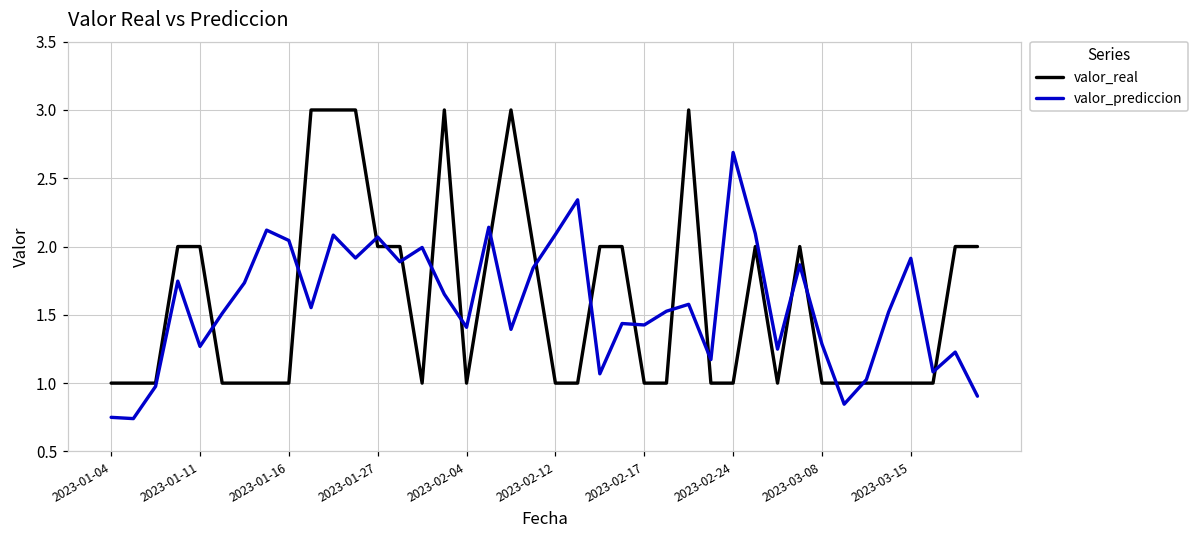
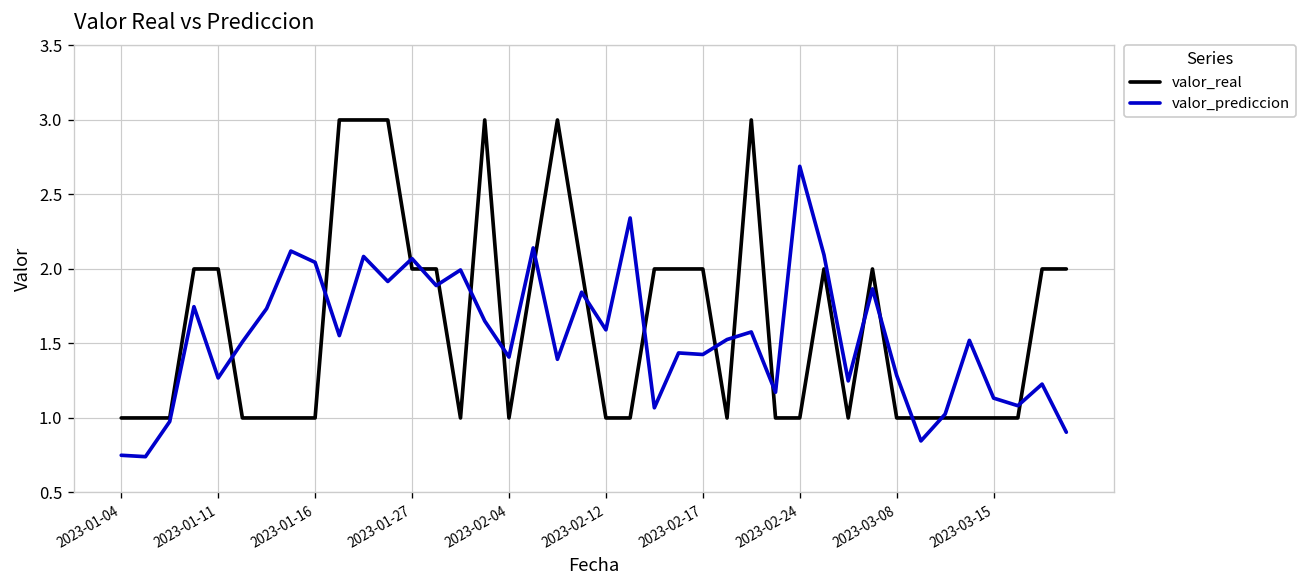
  {
    "valor_real": {
      "2023-01-04": 1,
      "2023-01-11": 2,
      "2023-01-16": 1,
      "2023-01-27": 2,
      "2023-02-04": 1,
      "2023-02-12": 1,
-     "2023-02-17": 1,
+     "2023-02-17": 2,
      "2023-02-24": 1,
      "2023-03-08": 1,
      "2023-03-15": 1
    },
    "valor_prediccion": {
      "2023-01-04": 0.75,
      "2023-01-11": 1.27,
      "2023-01-16": 2.04,
      "2023-01-27": 2.07,
      "2023-02-04": 1.41,
-     "2023-02-12": 2.09,
+     "2023-02-12": 1.59,
      "2023-02-17": 1.43,
      "2023-02-24": 2.69,
      "2023-03-08": 1.29,
-     "2023-03-15": 1.91
+     "2023-03-15": 1.13
    }
  }
